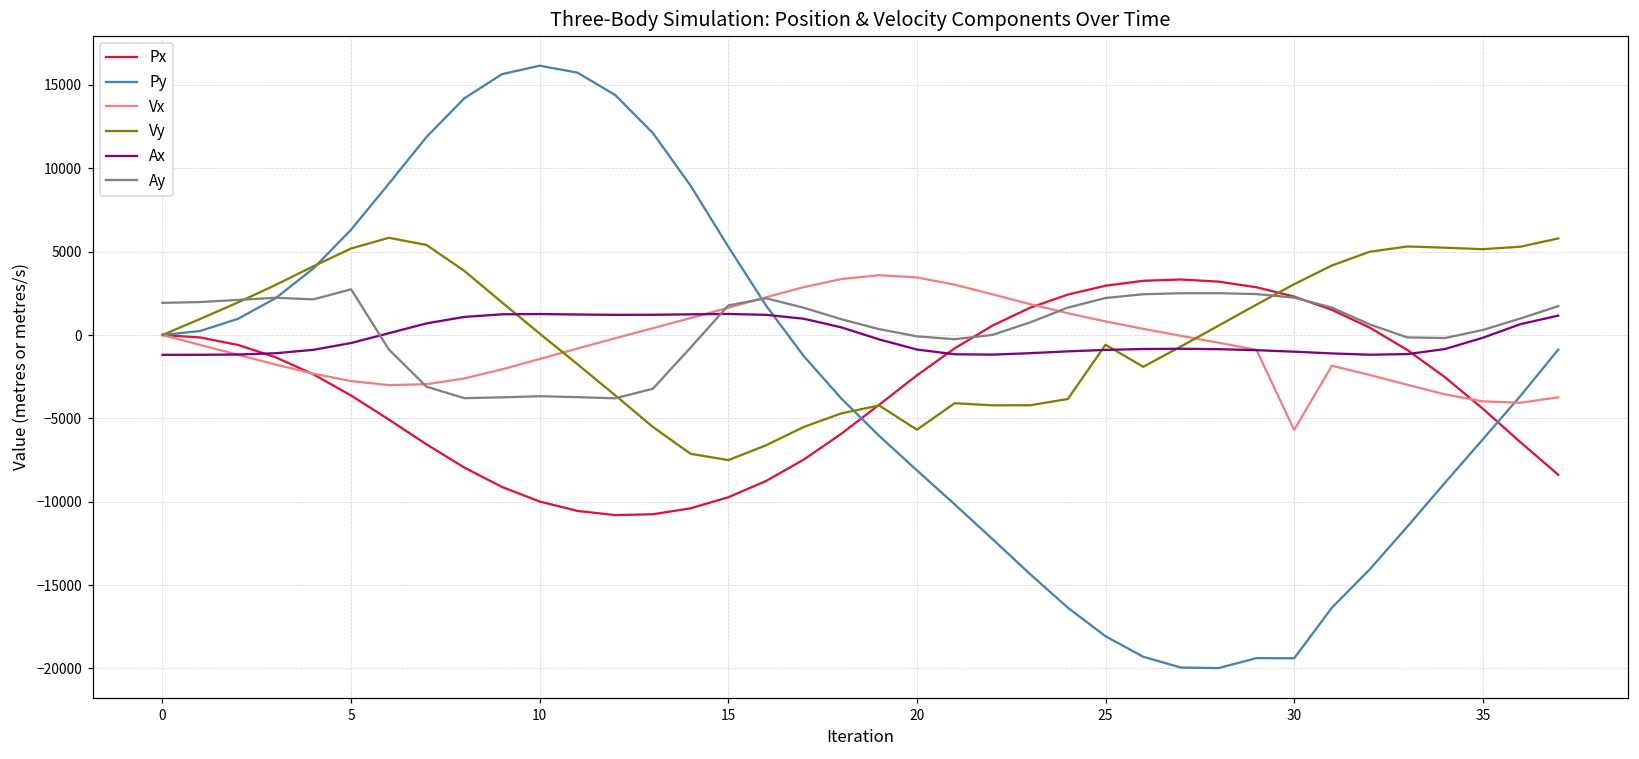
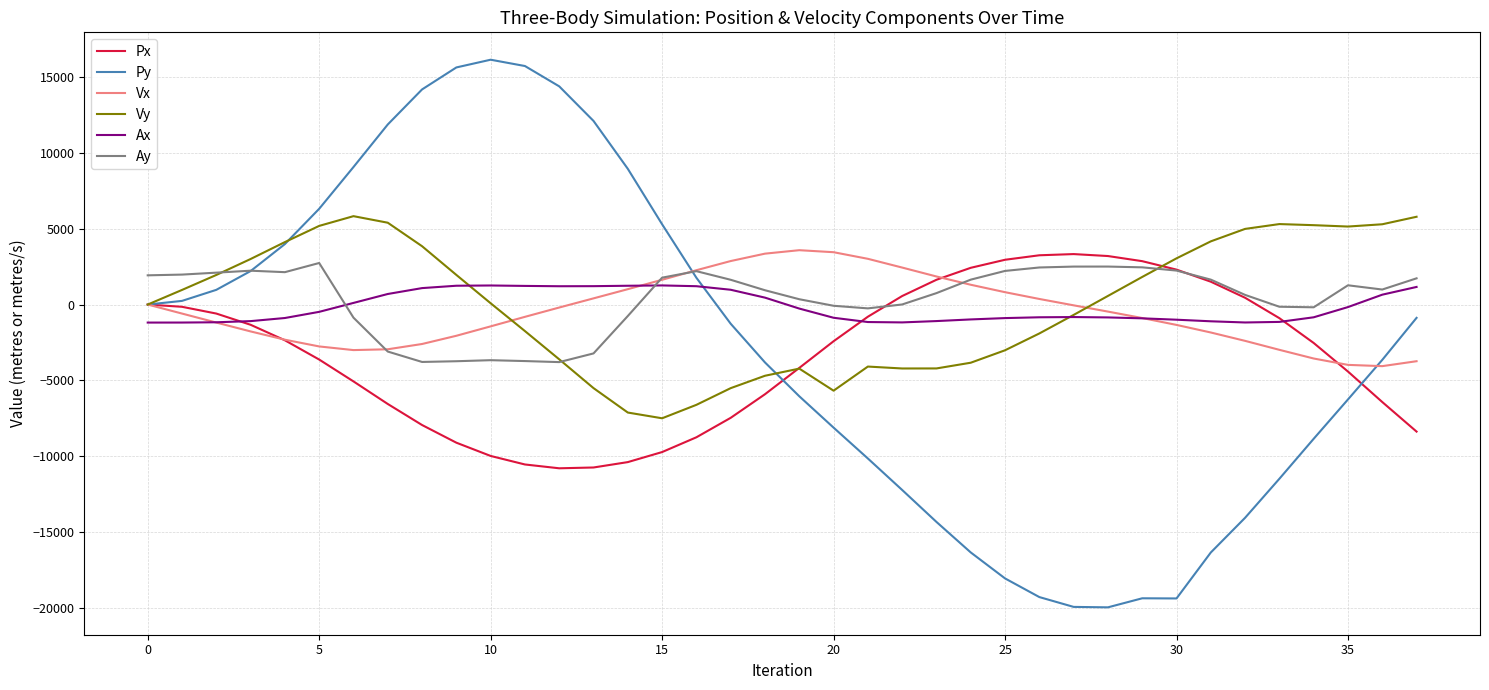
  {
    "Px": {
      "5": -3600,
      "10": -10000,
      "15": -9700,
      "20": -2400,
      "25": 3000,
      "35": -4400
    },
    "Py": {
      "5": 6300,
      "10": 16200,
      "15": 5300,
      "20": -8100,
      "25": -18100,
      "30": -19400,
      "35": -6300
    },
    "Vx": {
      "5": -2800,
      "10": -1400,
      "20": 3500,
      "25": 800,
-     "30": -5700,
+     "30": -1300,
      "35": -4000
    },
    "Vy": {
      "5": 5200,
      "10": 100,
      "15": -7500,
      "20": -5700,
-     "25": -600,
+     "25": -3000,
      "30": 3000,
      "35": 5100
    },
    "Ax": {
      "0": -1200,
      "5": -500,
      "10": 1300,
      "15": 1300,
      "20": -900,
      "25": -900,
      "30": -1000,
      "35": -200
    },
    "Ay": {
      "0": 1900,
      "5": 2700,
      "10": -3700,
      "20": -100,
      "25": 2200,
-     "35": 300
+     "35": 1300
    }
  }
